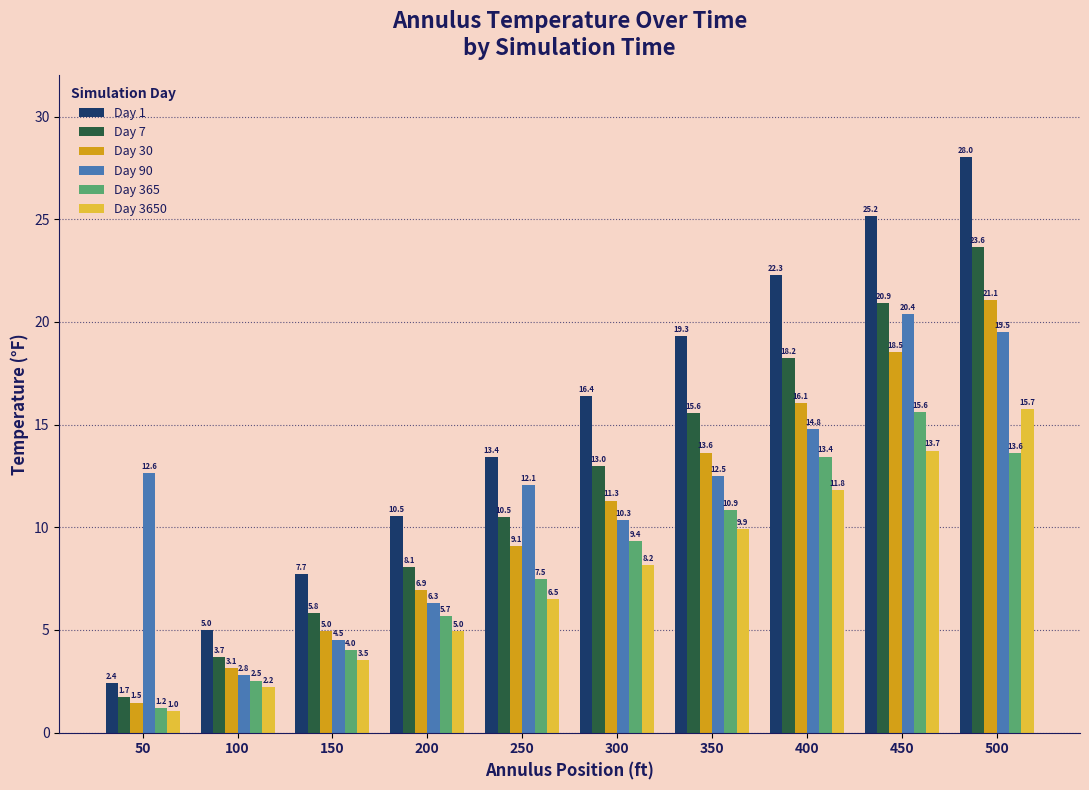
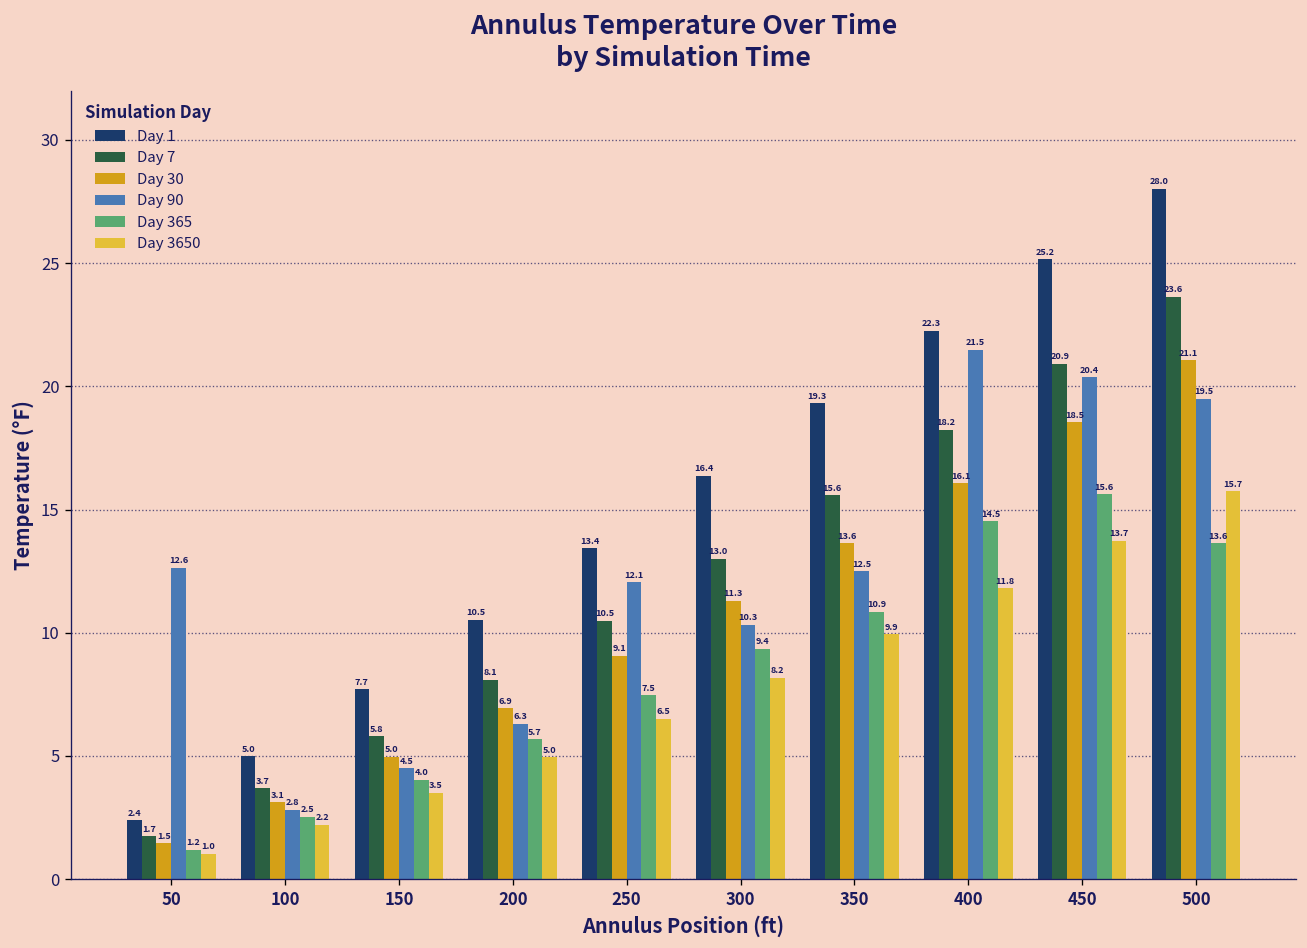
  {
    "Day 90": {
      "50": 12.6,
      "100": 2.8,
      "150": 4.5,
      "200": 6.3,
      "250": 12.1,
      "300": 10.3,
      "350": 12.5,
-     "400": 14.8,
+     "400": 21.5,
      "450": 20.4,
      "500": 19.5
    },
    "Day 365": {
      "50": 1.2,
      "100": 2.5,
      "150": 4.0,
      "200": 5.7,
      "250": 7.5,
      "300": 9.4,
      "350": 10.9,
-     "400": 13.4,
+     "400": 14.5,
      "450": 15.6,
      "500": 13.6
    }
  }
